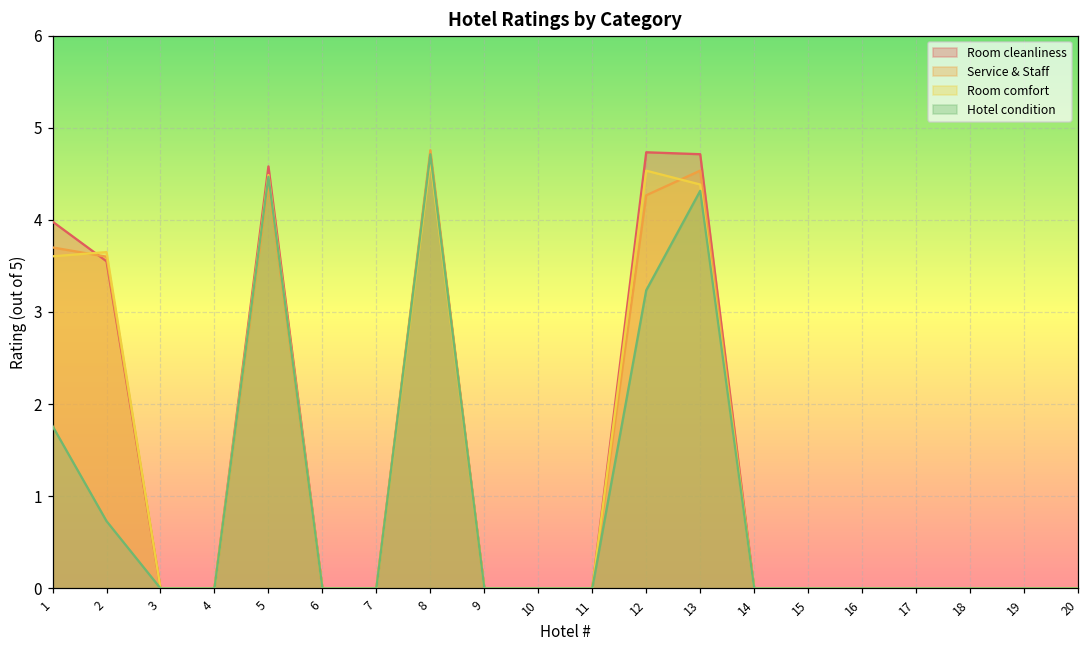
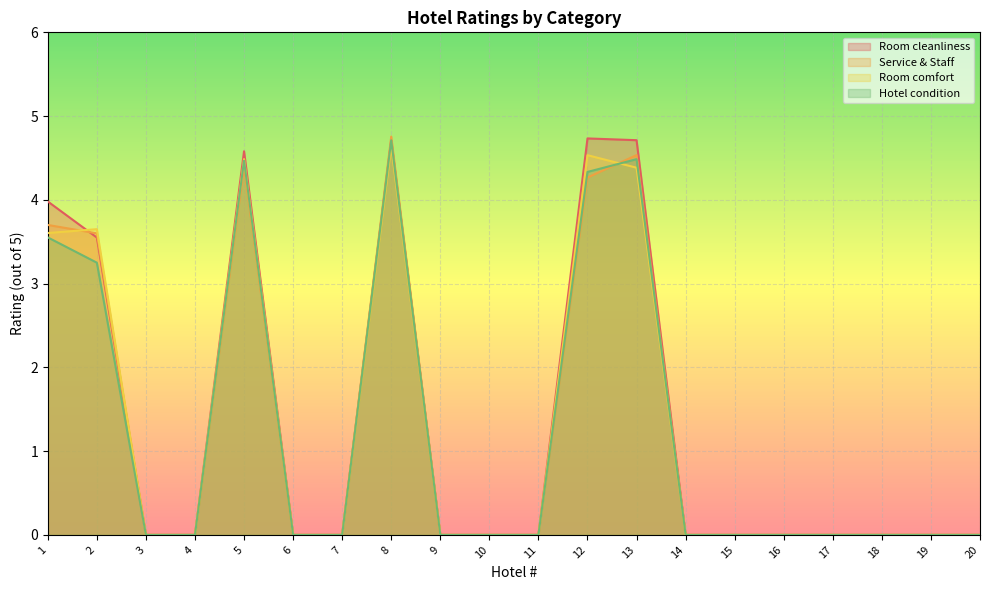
  {
    "Hotel condition": {
-     "1": 1.8,
-     "2": 0.7,
-     "12": 3.2,
-     "13": 4.3
+     "1": 3.6,
+     "2": 3.3,
+     "12": 4.3,
+     "13": 4.5
    }
  }
